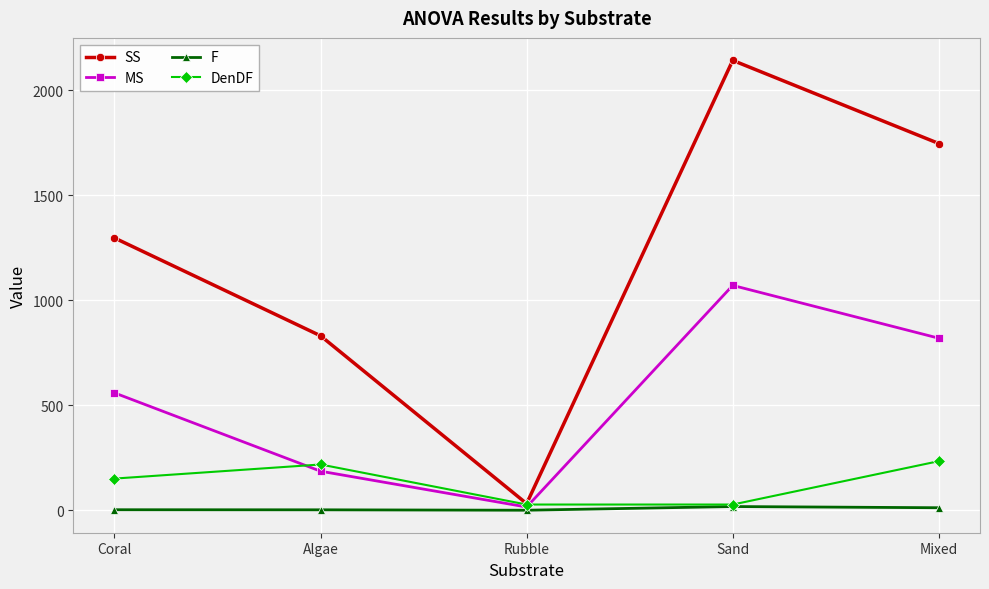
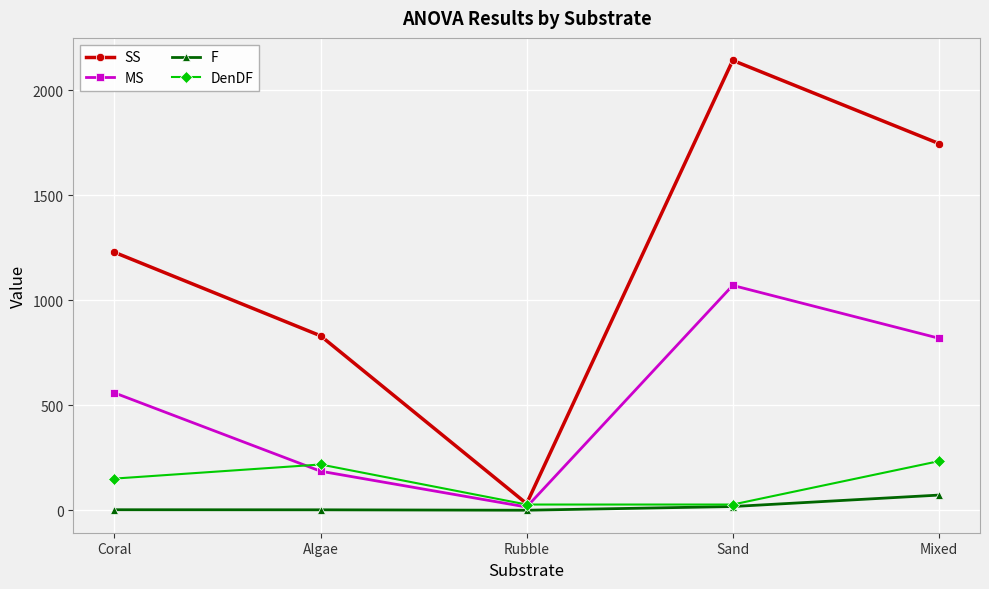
  {
    "SS": {
-     "Coral": 1300,
+     "Coral": 1230,
      "Algae": 830,
      "Sand": 2140,
      "Mixed": 1750
    },
    "MS": {
      "Coral": 560,
      "Algae": 190,
      "Sand": 1070,
      "Mixed": 820
    },
    "F": {
      "Coral": 0,
      "Algae": 0,
      "Rubble": 0,
-     "Mixed": 10
+     "Mixed": 70
    },
    "DenDF": {
      "Coral": 150,
      "Algae": 220,
      "Mixed": 230
    }
  }
